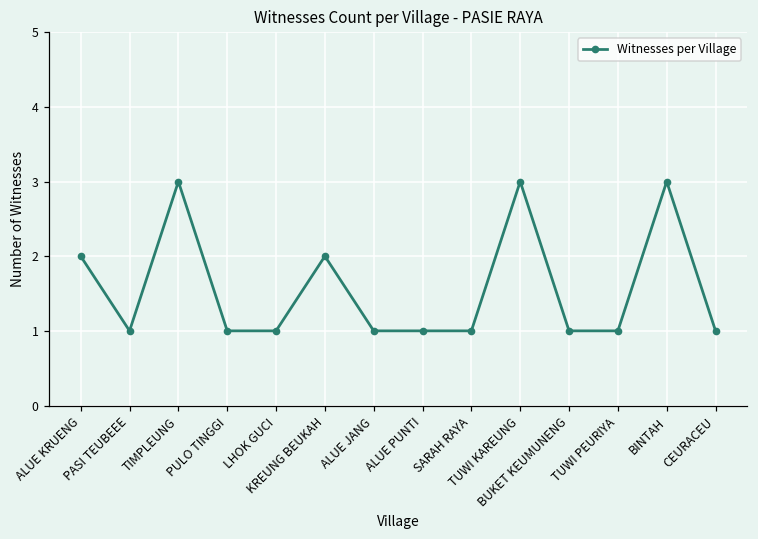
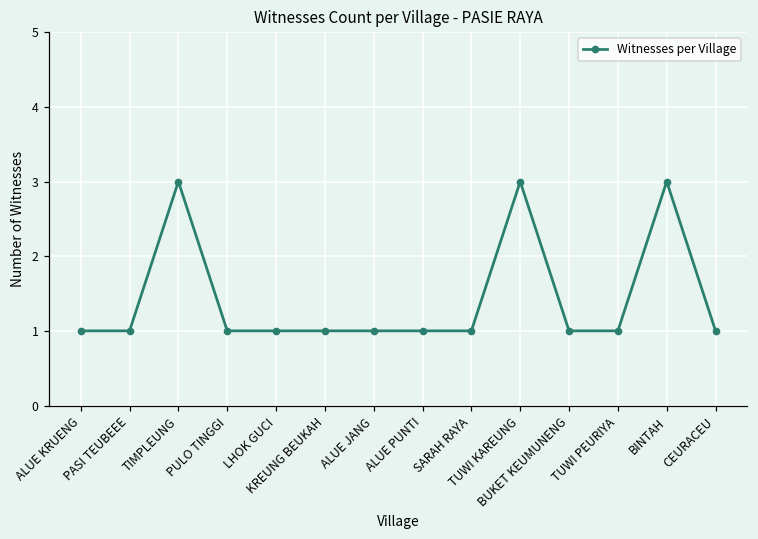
  {
-   "ALUE KRUENG": 2,
+   "ALUE KRUENG": 1,
    "PASI TEUBEEE": 1,
    "TIMPLEUNG": 3,
    "PULO TINGGI": 1,
    "LHOK GUCI": 1,
-   "KREUNG BEUKAH": 2,
+   "KREUNG BEUKAH": 1,
    "ALUE JANG": 1,
    "ALUE PUNTI": 1,
    "SARAH RAYA": 1,
    "TUWI KAREUNG": 3,
    "BUKET KEUMUNENG": 1,
    "TUWI PEURIYA": 1,
    "BINTAH": 3,
    "CEURACEU": 1
  }
